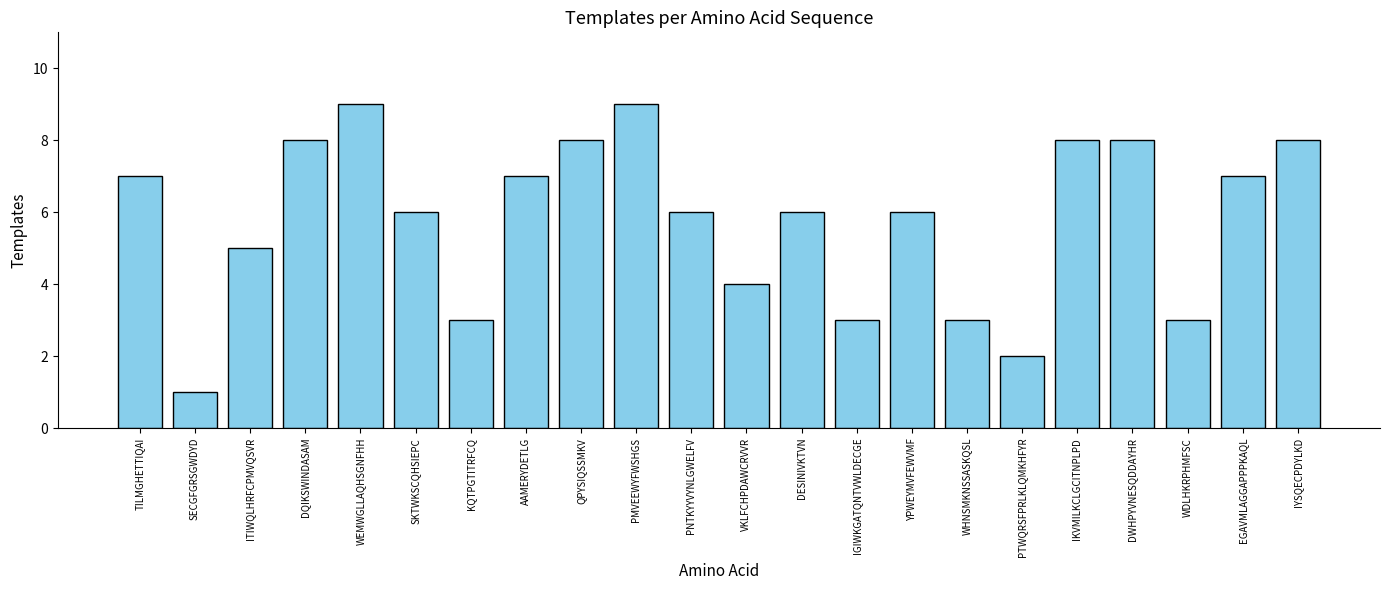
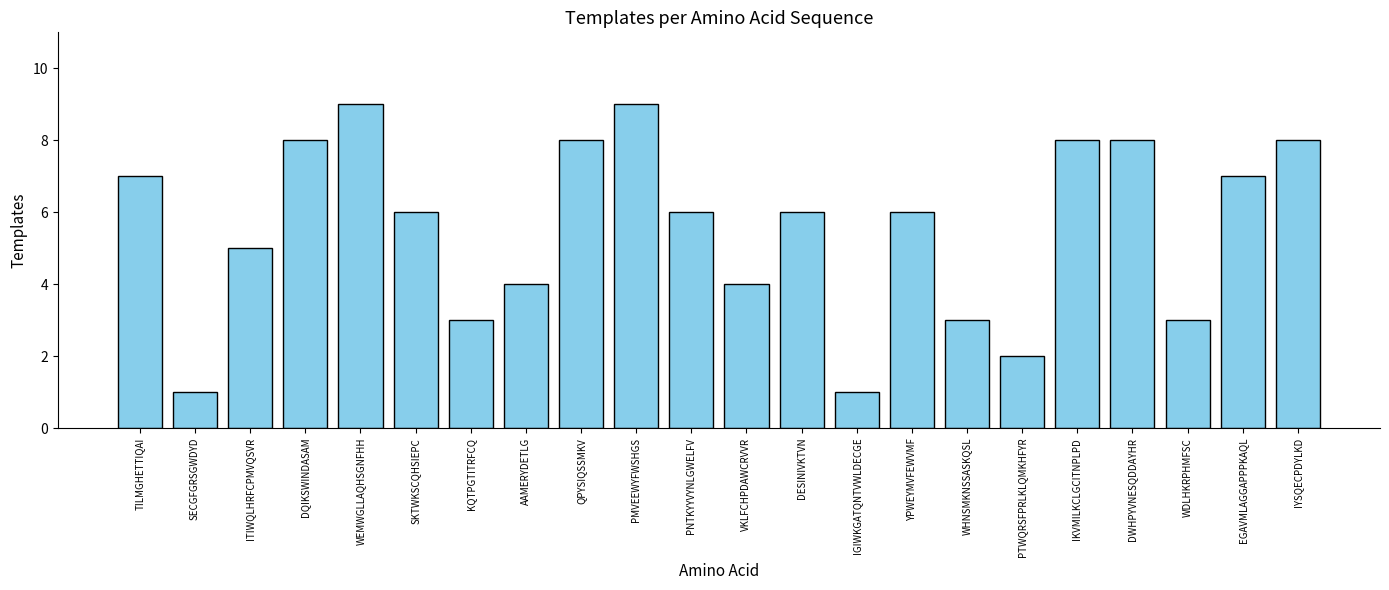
  {
    "TILMGHETTIQAI": 7,
    "SECGFGRSGWDYD": 1,
    "ITIWQLHRFCPMVQSVR": 5,
    "DQIKSWINDASAM": 8,
    "WEMWGLLAQHSGNFHH": 9,
    "SKTWKSCQHSIEPC": 6,
    "KQTPGTITRFCQ": 3,
-   "AAMERYDETLG": 7,
+   "AAMERYDETLG": 4,
    "QPYSIQSSMKV": 8,
    "PMVEEWYFWSHGS": 9,
    "PNTKYYVYNLGWELFV": 6,
    "VKLFCHPDAWCRVVR": 4,
    "DESINIVKTVN": 6,
-   "IGIWKGATQNTVWLDECGE": 3,
+   "IGIWKGATQNTVWLDECGE": 1,
    "YPWEYMVFEWVMF": 6,
    "WHNSMKNSSASKQSL": 3,
    "PTWQRSFPRLKLQMKHFYR": 2,
    "IKVMILKCLGCITNPLPD": 8,
    "DWHPYVNESQDDAYHR": 8,
    "WDLHKRPHMFSC": 3,
    "EGAVMLAGGAPPPKAQL": 7,
    "IYSQECPDYLKD": 8
  }
